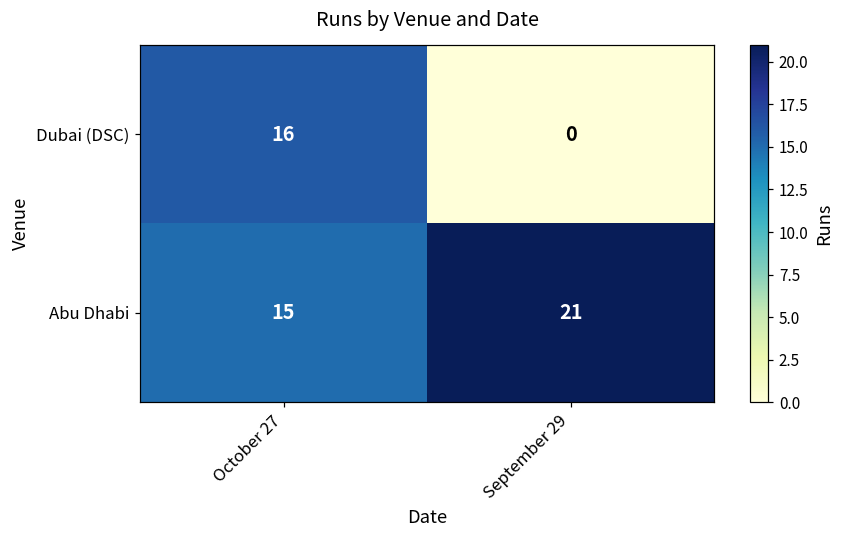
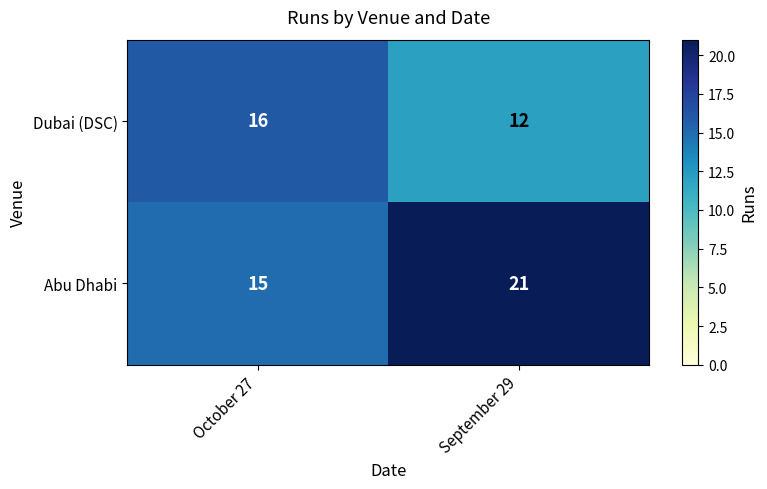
  {
    "Dubai (DSC)": {
      "October 27": 16,
-     "September 29": 0
+     "September 29": 12
    },
    "Abu Dhabi": {
      "October 27": 15,
      "September 29": 21
    }
  }
